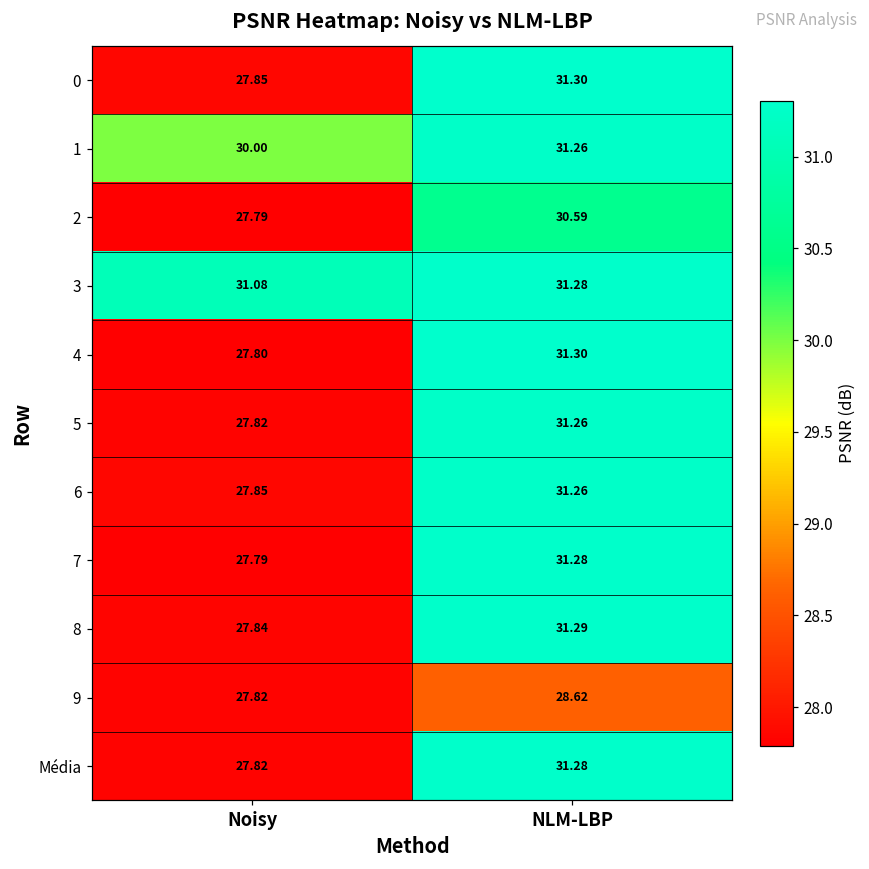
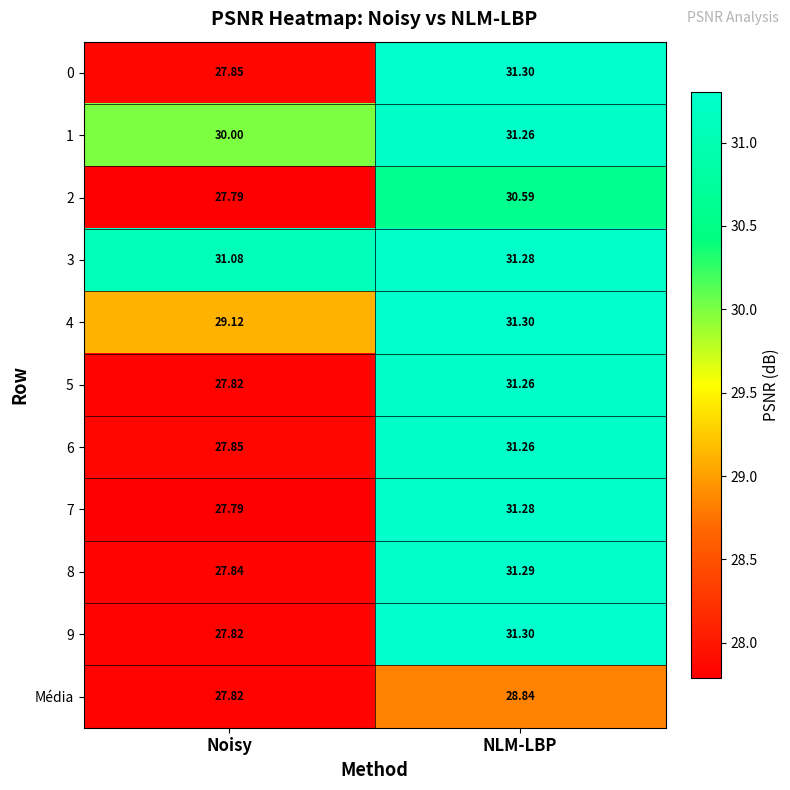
  {
    "0": {
      "Noisy": 27.85,
      "NLM-LBP": 31.30
    },
    "1": {
      "Noisy": 30.00,
      "NLM-LBP": 31.26
    },
    "2": {
      "Noisy": 27.79,
      "NLM-LBP": 30.59
    },
    "3": {
      "Noisy": 31.08,
      "NLM-LBP": 31.28
    },
    "4": {
-     "Noisy": 27.80,
+     "Noisy": 29.12,
      "NLM-LBP": 31.30
    },
    "5": {
      "Noisy": 27.82,
      "NLM-LBP": 31.26
    },
    "6": {
      "Noisy": 27.85,
      "NLM-LBP": 31.26
    },
    "7": {
      "Noisy": 27.79,
      "NLM-LBP": 31.28
    },
    "8": {
      "Noisy": 27.84,
      "NLM-LBP": 31.29
    },
    "9": {
      "Noisy": 27.82,
-     "NLM-LBP": 28.62
+     "NLM-LBP": 31.30
    },
    "Média": {
      "Noisy": 27.82,
-     "NLM-LBP": 31.28
+     "NLM-LBP": 28.84
    }
  }
